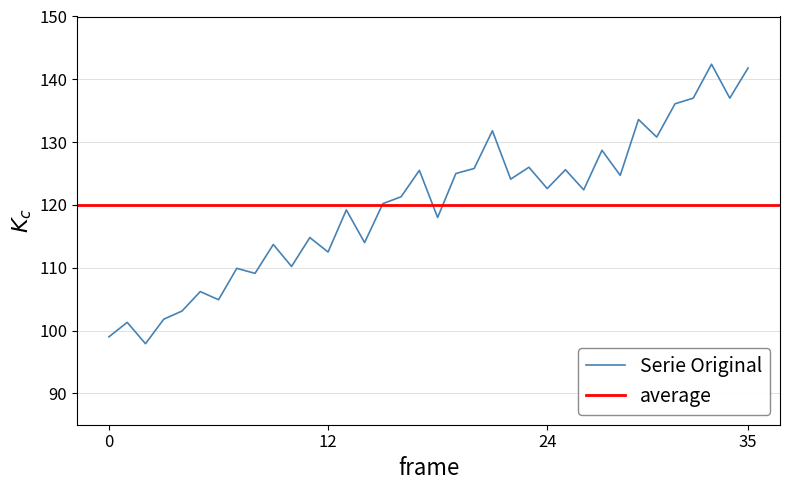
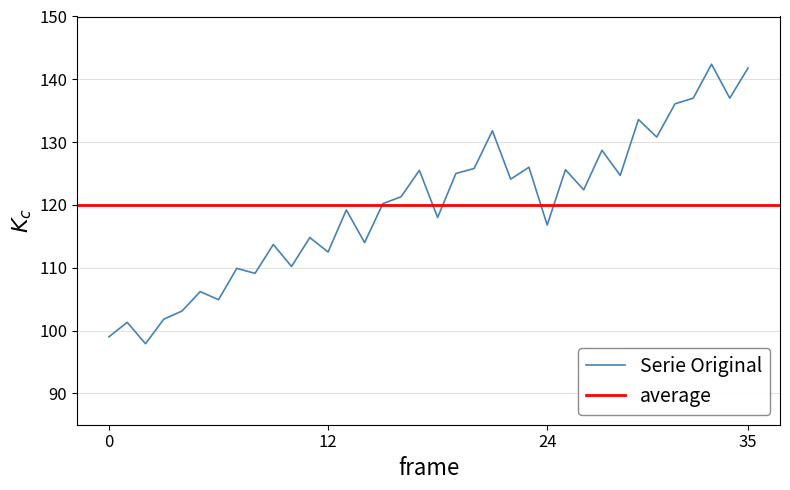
  {
    "0": 99,
    "12": 113,
-   "24": 123,
+   "24": 117,
    "35": 142
  }
